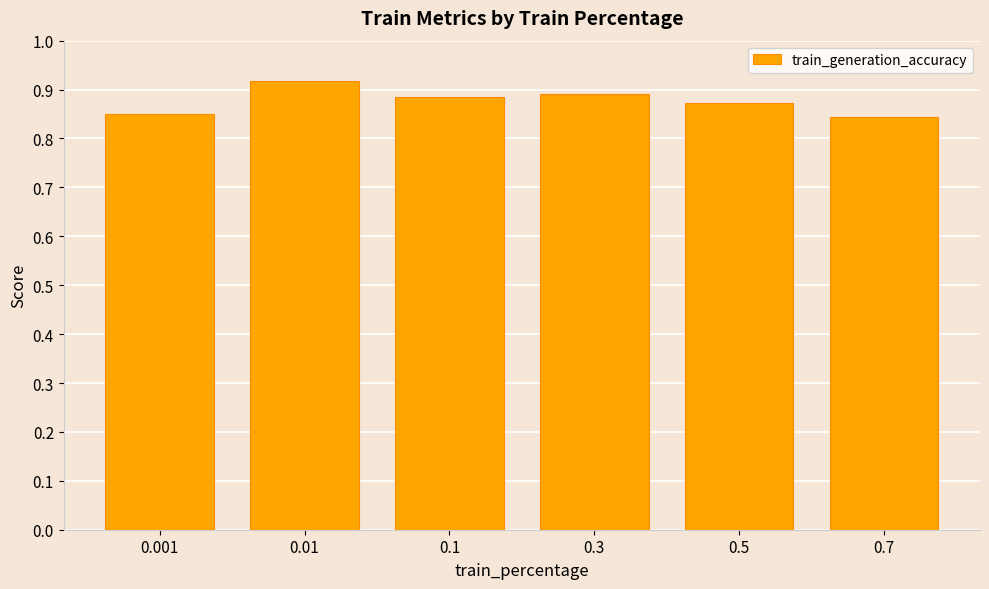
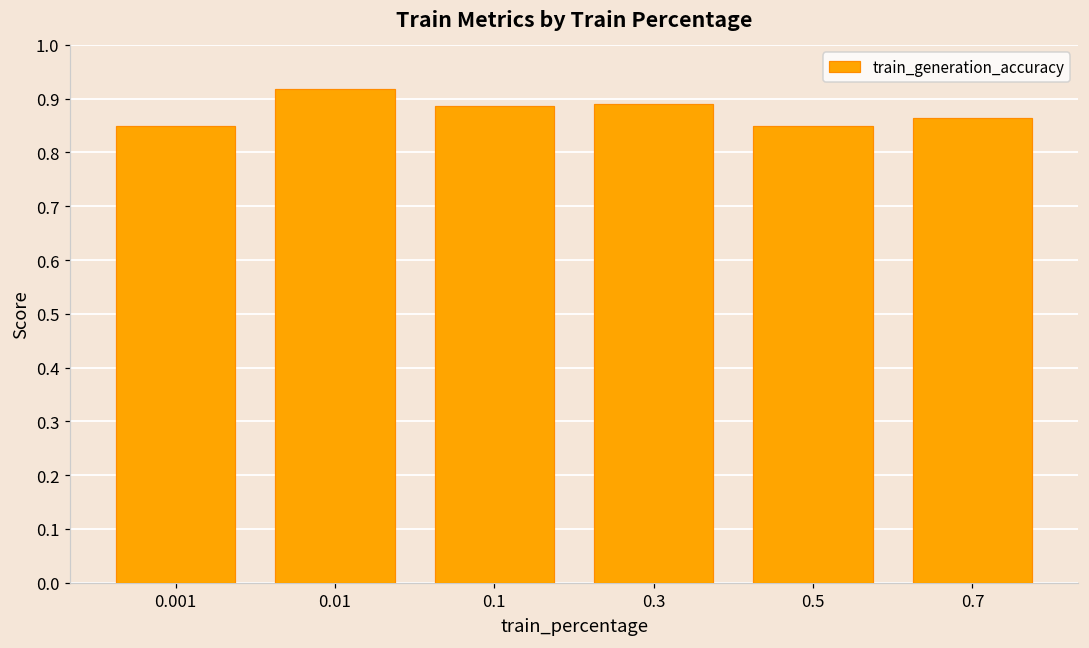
  {
    "0.001": 0.85,
    "0.01": 0.92,
    "0.1": 0.89,
    "0.3": 0.89,
-   "0.5": 0.87,
-   "0.7": 0.84
+   "0.5": 0.85,
+   "0.7": 0.86
  }
